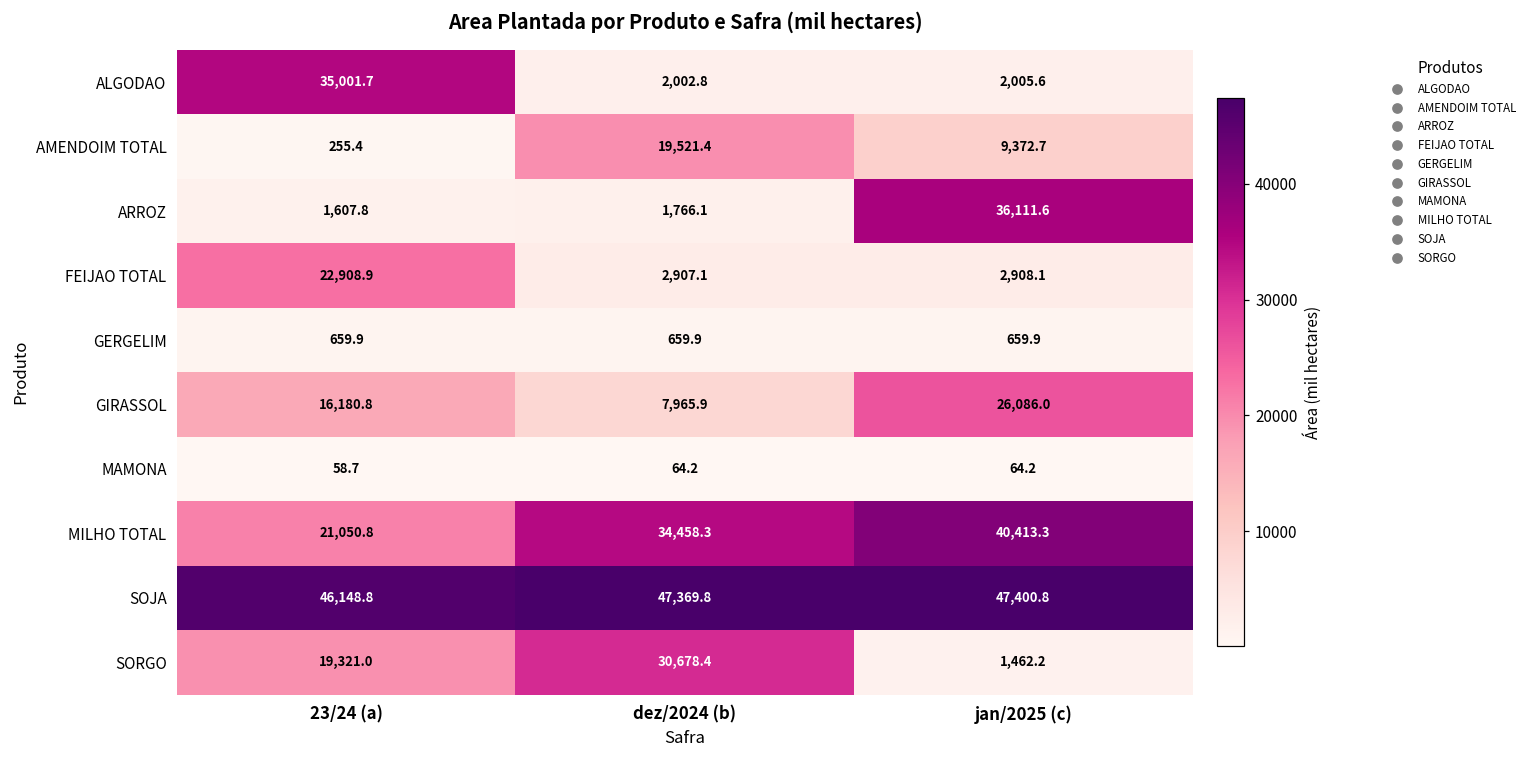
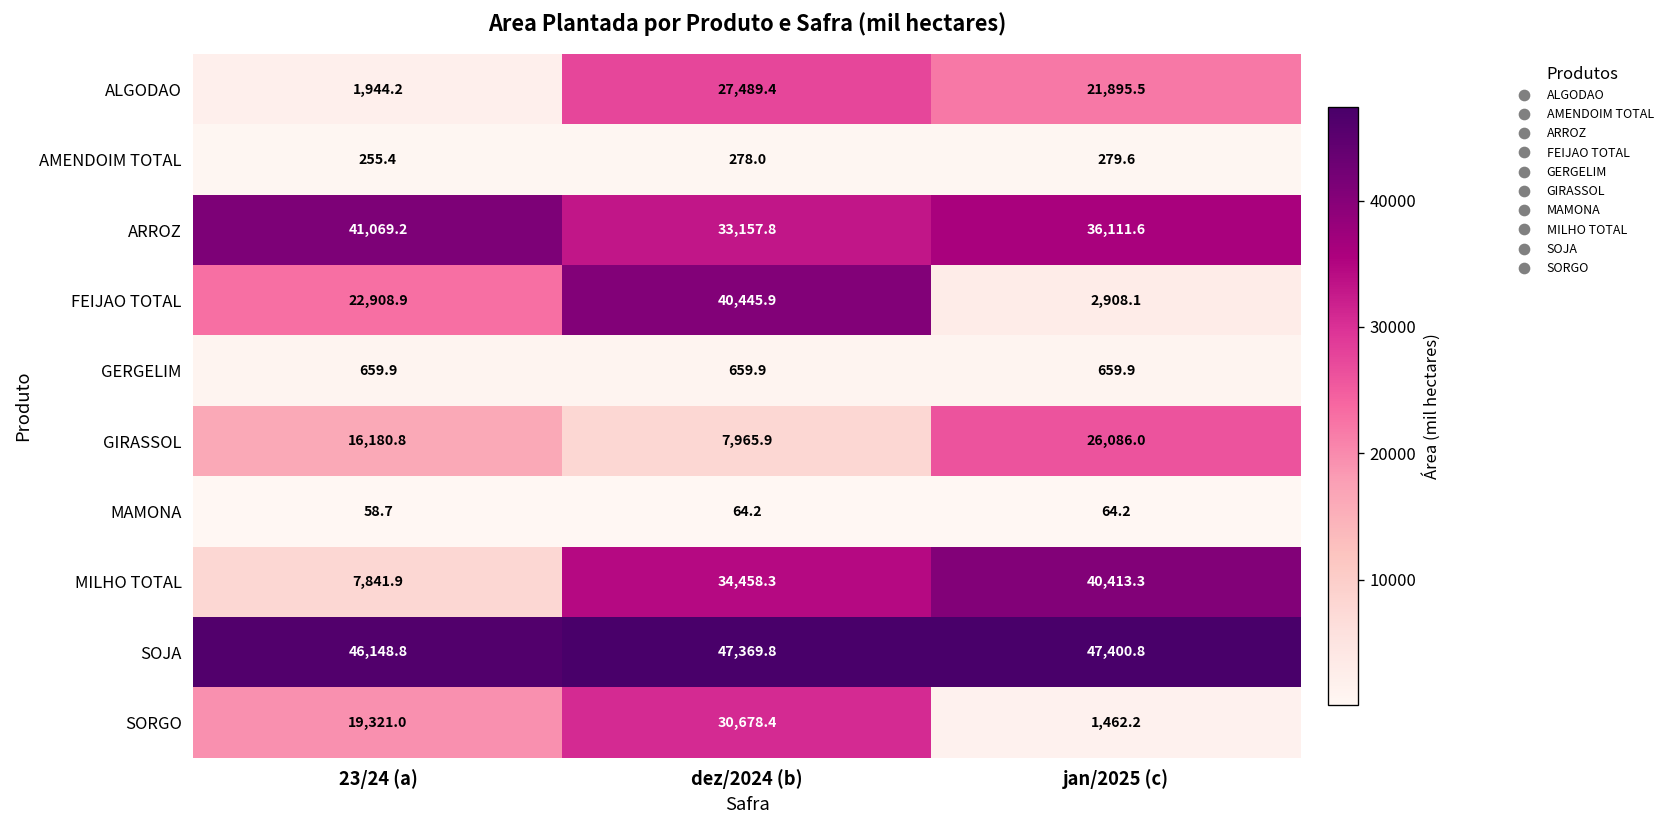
  {
    "ALGODAO": {
-     "23/24 (a)": "35,001.7",
-     "dez/2024 (b)": "2,002.8",
-     "jan/2025 (c)": "2,005.6"
+     "23/24 (a)": "1,944.2",
+     "dez/2024 (b)": "27,489.4",
+     "jan/2025 (c)": "21,895.5"
    },
    "AMENDOIM TOTAL": {
      "23/24 (a)": "255.4",
-     "dez/2024 (b)": "19,521.4",
-     "jan/2025 (c)": "9,372.7"
+     "dez/2024 (b)": "278.0",
+     "jan/2025 (c)": "279.6"
    },
    "ARROZ": {
-     "23/24 (a)": "1,607.8",
-     "dez/2024 (b)": "1,766.1",
+     "23/24 (a)": "41,069.2",
+     "dez/2024 (b)": "33,157.8",
      "jan/2025 (c)": "36,111.6"
    },
    "FEIJAO TOTAL": {
      "23/24 (a)": "22,908.9",
-     "dez/2024 (b)": "2,907.1",
+     "dez/2024 (b)": "40,445.9",
      "jan/2025 (c)": "2,908.1"
    },
    "GERGELIM": {
      "23/24 (a)": "659.9",
      "dez/2024 (b)": "659.9",
      "jan/2025 (c)": "659.9"
    },
    "GIRASSOL": {
      "23/24 (a)": "16,180.8",
      "dez/2024 (b)": "7,965.9",
      "jan/2025 (c)": "26,086.0"
    },
    "MAMONA": {
      "23/24 (a)": "58.7",
      "dez/2024 (b)": "64.2",
      "jan/2025 (c)": "64.2"
    },
    "MILHO TOTAL": {
-     "23/24 (a)": "21,050.8",
+     "23/24 (a)": "7,841.9",
      "dez/2024 (b)": "34,458.3",
      "jan/2025 (c)": "40,413.3"
    },
    "SOJA": {
      "23/24 (a)": "46,148.8",
      "dez/2024 (b)": "47,369.8",
      "jan/2025 (c)": "47,400.8"
    },
    "SORGO": {
      "23/24 (a)": "19,321.0",
      "dez/2024 (b)": "30,678.4",
      "jan/2025 (c)": "1,462.2"
    }
  }
